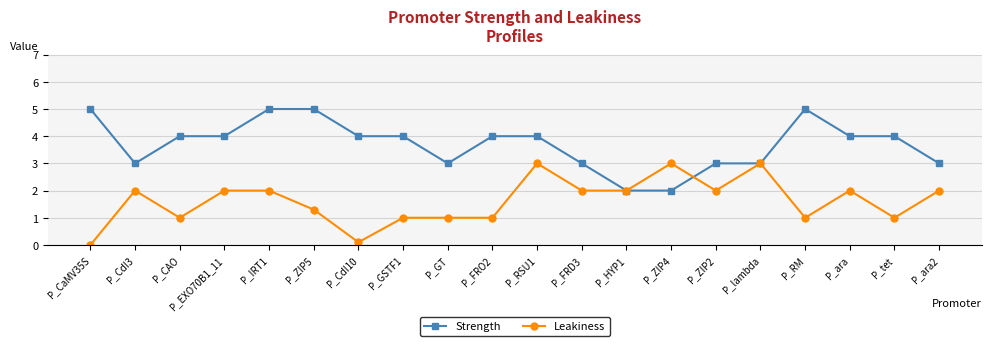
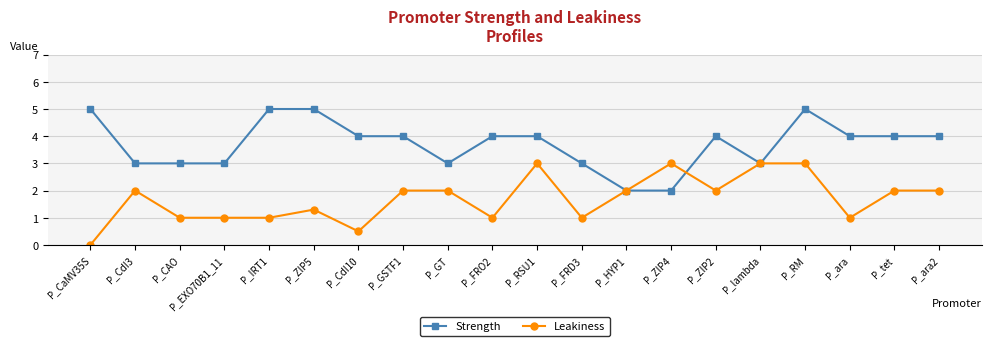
  {
    "Strength": {
      "P_CaMV35S": 5,
      "P_CdI3": 3,
-     "P_CAO": 4,
-     "P_EXO70B1_11": 4,
+     "P_CAO": 3,
+     "P_EXO70B1_11": 3,
      "P_IRT1": 5,
      "P_ZIP5": 5,
      "P_CdI10": 4,
      "P_GSTF1": 4,
      "P_GT": 3,
      "P_FRO2": 4,
      "P_RSU1": 4,
      "P_FRD3": 3,
      "P_ZIP4": 2,
-     "P_ZIP2": 3,
+     "P_ZIP2": 4,
      "P_RM": 5,
      "P_ara": 4,
      "P_tet": 4,
-     "P_ara2": 3
+     "P_ara2": 4
    },
    "Leakiness": {
      "P_CaMV35S": 0.0,
      "P_CdI3": 2.0,
      "P_CAO": 1.0,
-     "P_EXO70B1_11": 2,
-     "P_IRT1": 2,
+     "P_EXO70B1_11": 1,
+     "P_IRT1": 1,
      "P_ZIP5": 1.3,
-     "P_CdI10": 0.1,
-     "P_GSTF1": 1,
-     "P_GT": 1,
+     "P_CdI10": 0.5,
+     "P_GSTF1": 2,
+     "P_GT": 2,
      "P_FRO2": 1.0,
      "P_RSU1": 3.0,
-     "P_FRD3": 2,
+     "P_FRD3": 1,
      "P_ZIP4": 3.0,
      "P_ZIP2": 2.0,
-     "P_RM": 1,
-     "P_ara": 2,
-     "P_tet": 1,
+     "P_RM": 3,
+     "P_ara": 1,
+     "P_tet": 2,
      "P_ara2": 2.0
    }
  }
